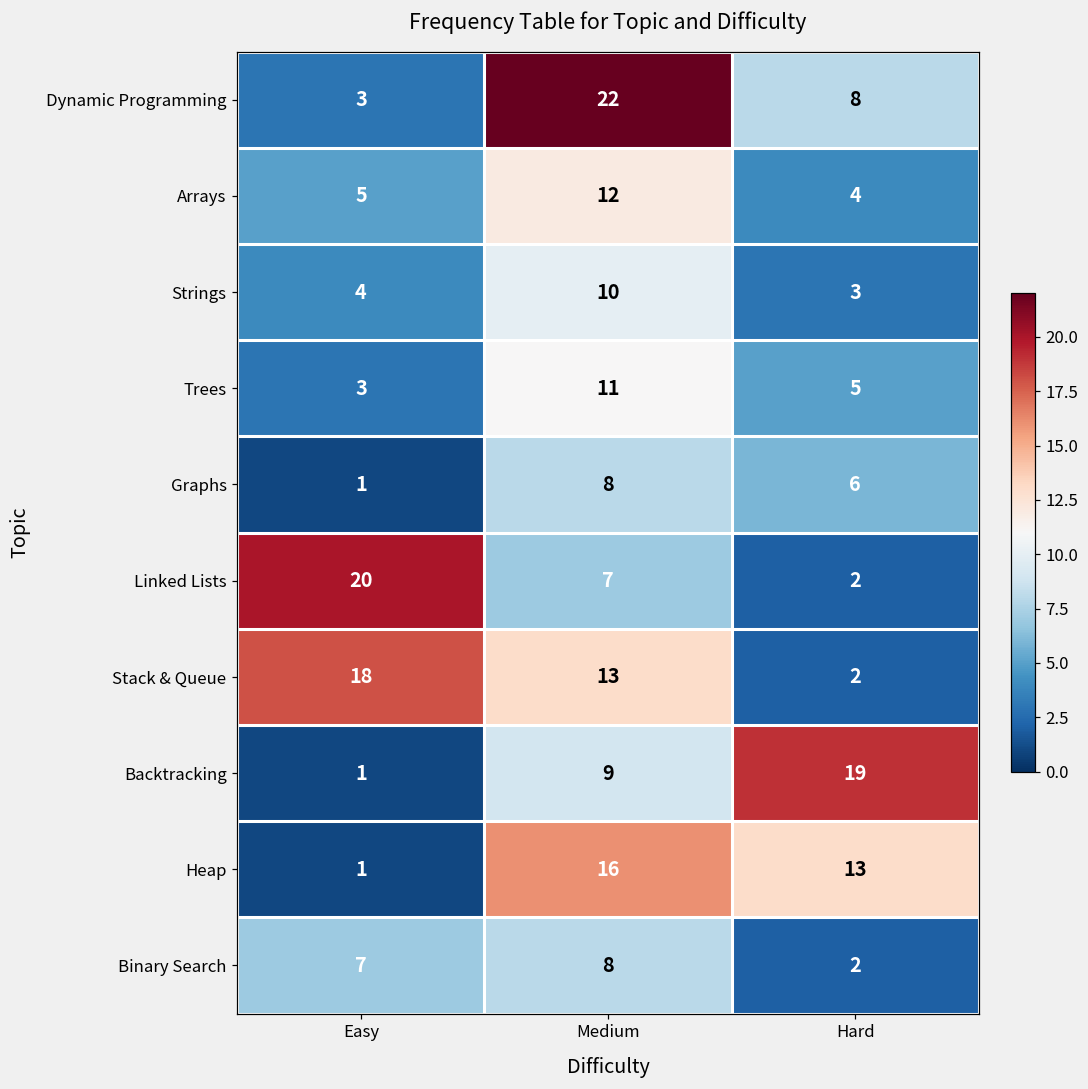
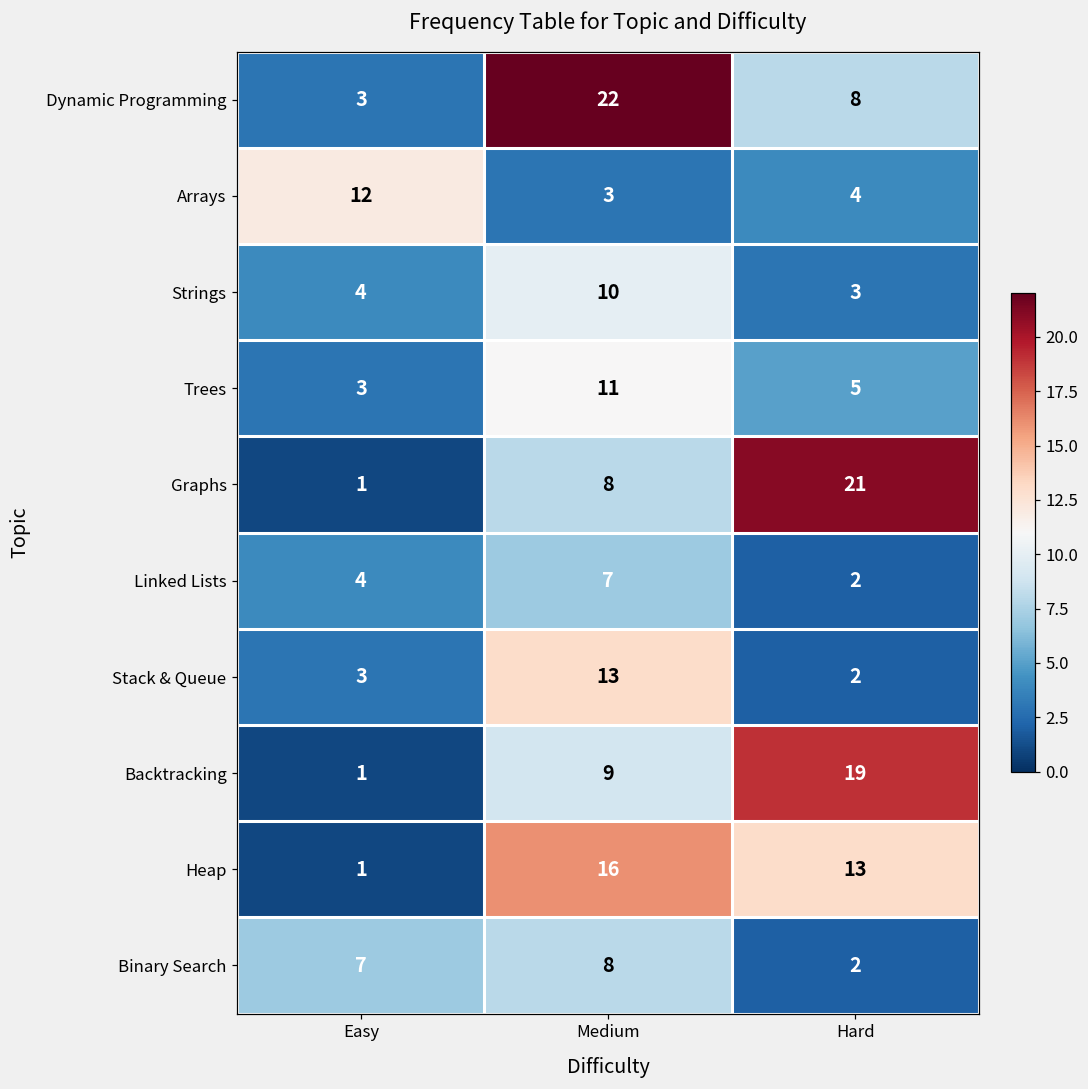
  {
    "Dynamic Programming": {
      "Easy": 3,
      "Medium": 22,
      "Hard": 8
    },
    "Arrays": {
-     "Easy": 5,
-     "Medium": 12,
+     "Easy": 12,
+     "Medium": 3,
      "Hard": 4
    },
    "Strings": {
      "Easy": 4,
      "Medium": 10,
      "Hard": 3
    },
    "Trees": {
      "Easy": 3,
      "Medium": 11,
      "Hard": 5
    },
    "Graphs": {
      "Easy": 1,
      "Medium": 8,
-     "Hard": 6
+     "Hard": 21
    },
    "Linked Lists": {
-     "Easy": 20,
+     "Easy": 4,
      "Medium": 7,
      "Hard": 2
    },
    "Stack & Queue": {
-     "Easy": 18,
+     "Easy": 3,
      "Medium": 13,
      "Hard": 2
    },
    "Backtracking": {
      "Easy": 1,
      "Medium": 9,
      "Hard": 19
    },
    "Heap": {
      "Easy": 1,
      "Medium": 16,
      "Hard": 13
    },
    "Binary Search": {
      "Easy": 7,
      "Medium": 8,
      "Hard": 2
    }
  }
